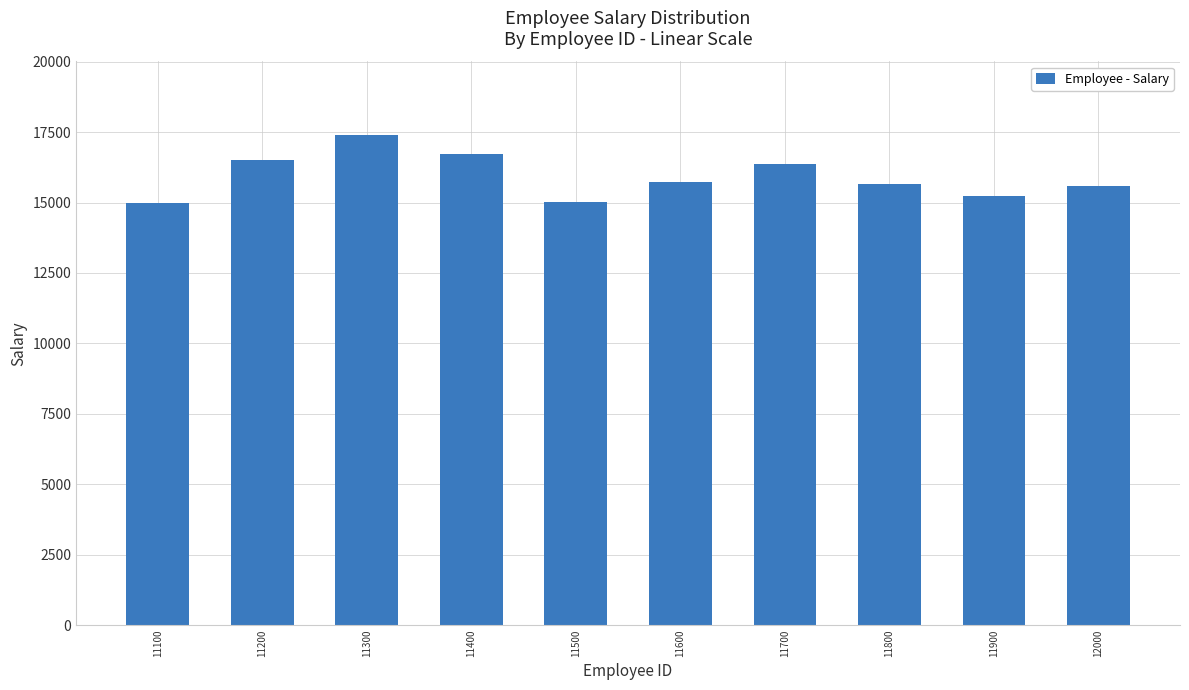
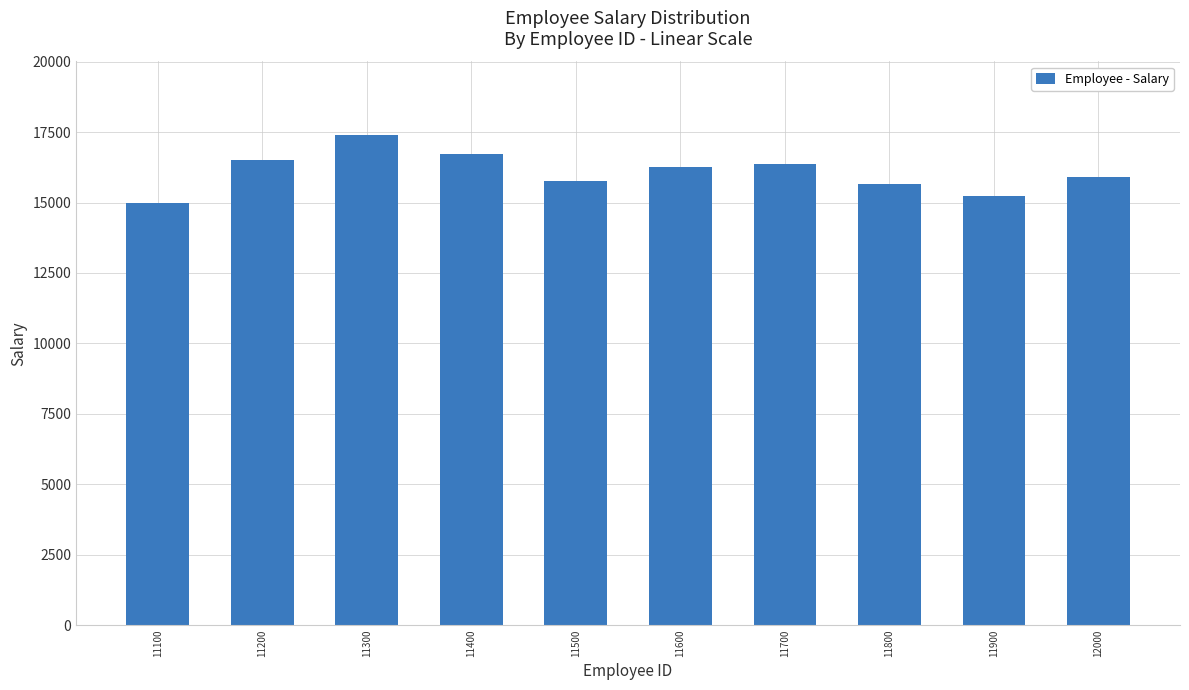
  {
    "11100": 15000,
    "11200": 16500,
    "11300": 17400,
    "11400": 16700,
-   "11500": 15000,
-   "11600": 15700,
+   "11500": 15800,
+   "11600": 16300,
    "11700": 16400,
    "11800": 15700,
    "11900": 15200,
-   "12000": 15600
+   "12000": 15900
  }
